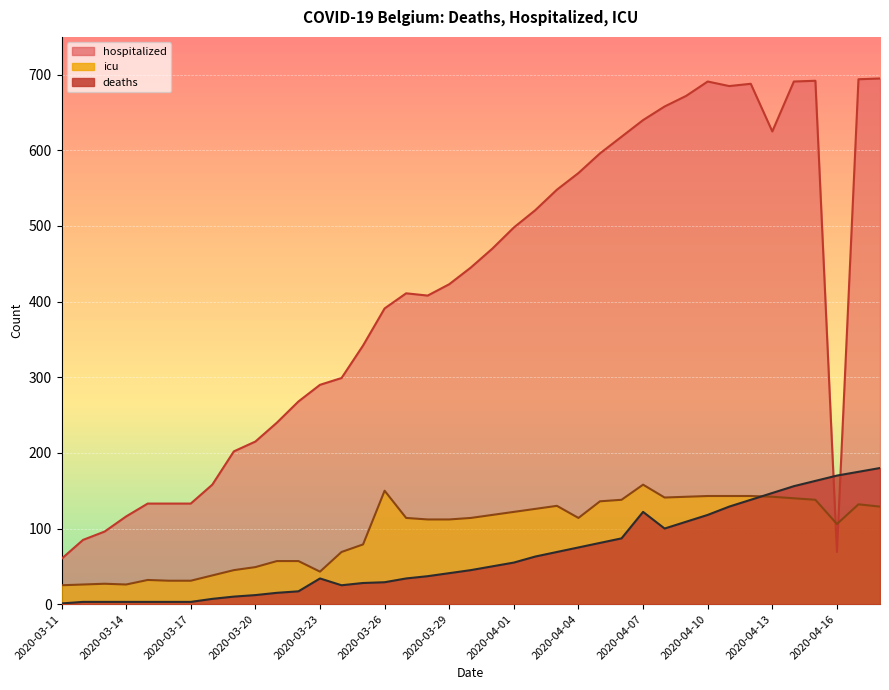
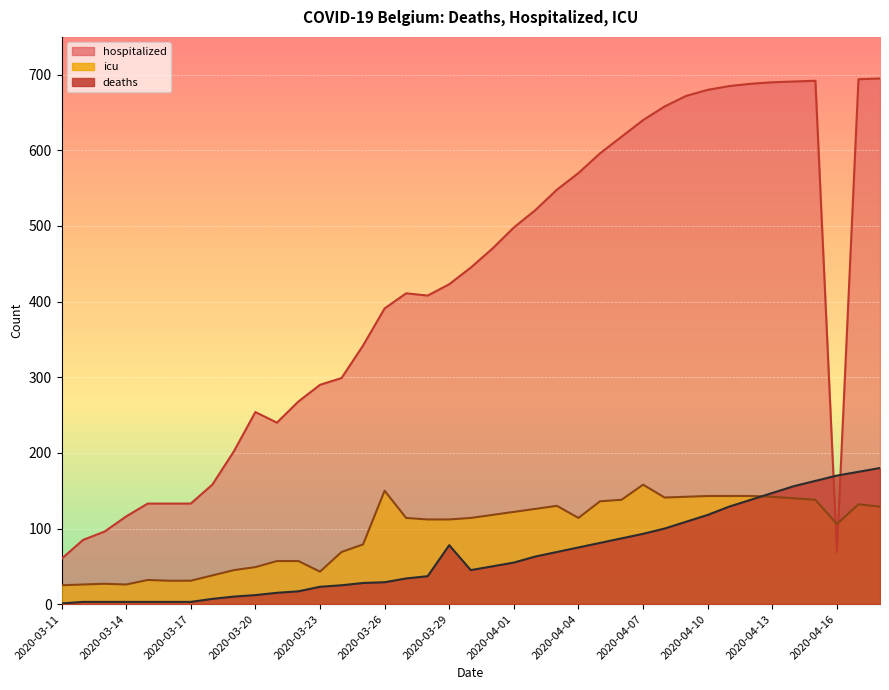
  {
    "hospitalized": {
      "2020-03-11": 60,
      "2020-03-14": 120,
      "2020-03-17": 130,
-     "2020-03-20": 220,
+     "2020-03-20": 250,
      "2020-03-23": 290,
      "2020-03-26": 390,
      "2020-03-29": 420,
      "2020-04-01": 500,
      "2020-04-04": 570,
      "2020-04-07": 640,
-     "2020-04-10": 690,
-     "2020-04-13": 630,
+     "2020-04-10": 680,
+     "2020-04-13": 690,
      "2020-04-16": 70
    },
    "icu": {
      "2020-03-11": 30,
      "2020-03-14": 30,
      "2020-03-17": 30,
      "2020-03-20": 50,
      "2020-03-23": 40,
      "2020-03-26": 150,
      "2020-03-29": 110,
      "2020-04-01": 120,
      "2020-04-04": 110,
      "2020-04-07": 160,
      "2020-04-10": 140,
      "2020-04-13": 140,
      "2020-04-16": 110
    },
    "deaths": {
      "2020-03-11": 0,
      "2020-03-14": 0,
      "2020-03-17": 0,
      "2020-03-20": 10,
-     "2020-03-23": 30,
+     "2020-03-23": 20,
      "2020-03-26": 30,
-     "2020-03-29": 40,
+     "2020-03-29": 80,
      "2020-04-01": 60,
      "2020-04-04": 80,
-     "2020-04-07": 120,
+     "2020-04-07": 90,
      "2020-04-10": 120,
      "2020-04-13": 150,
      "2020-04-16": 170
    }
  }
